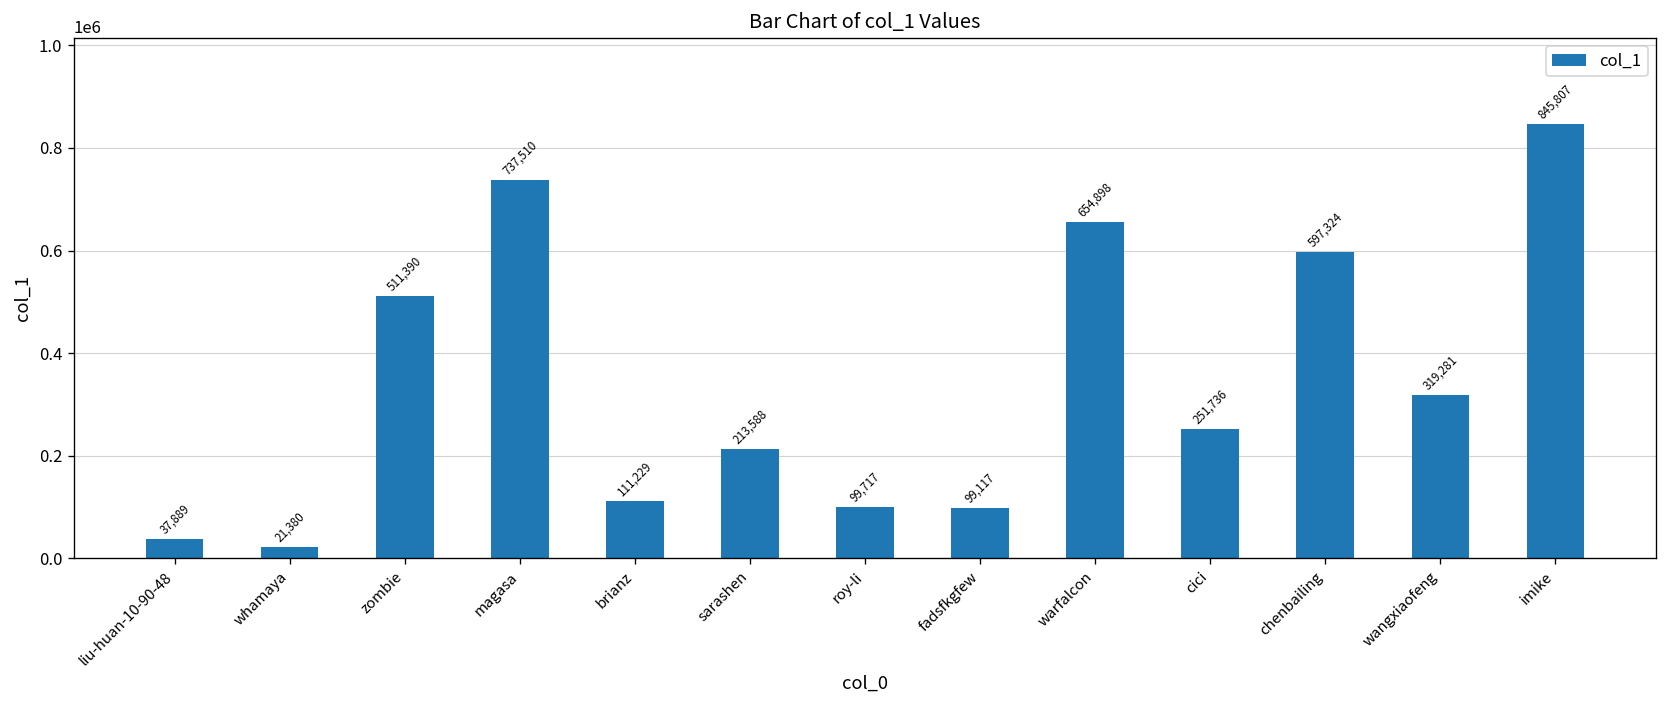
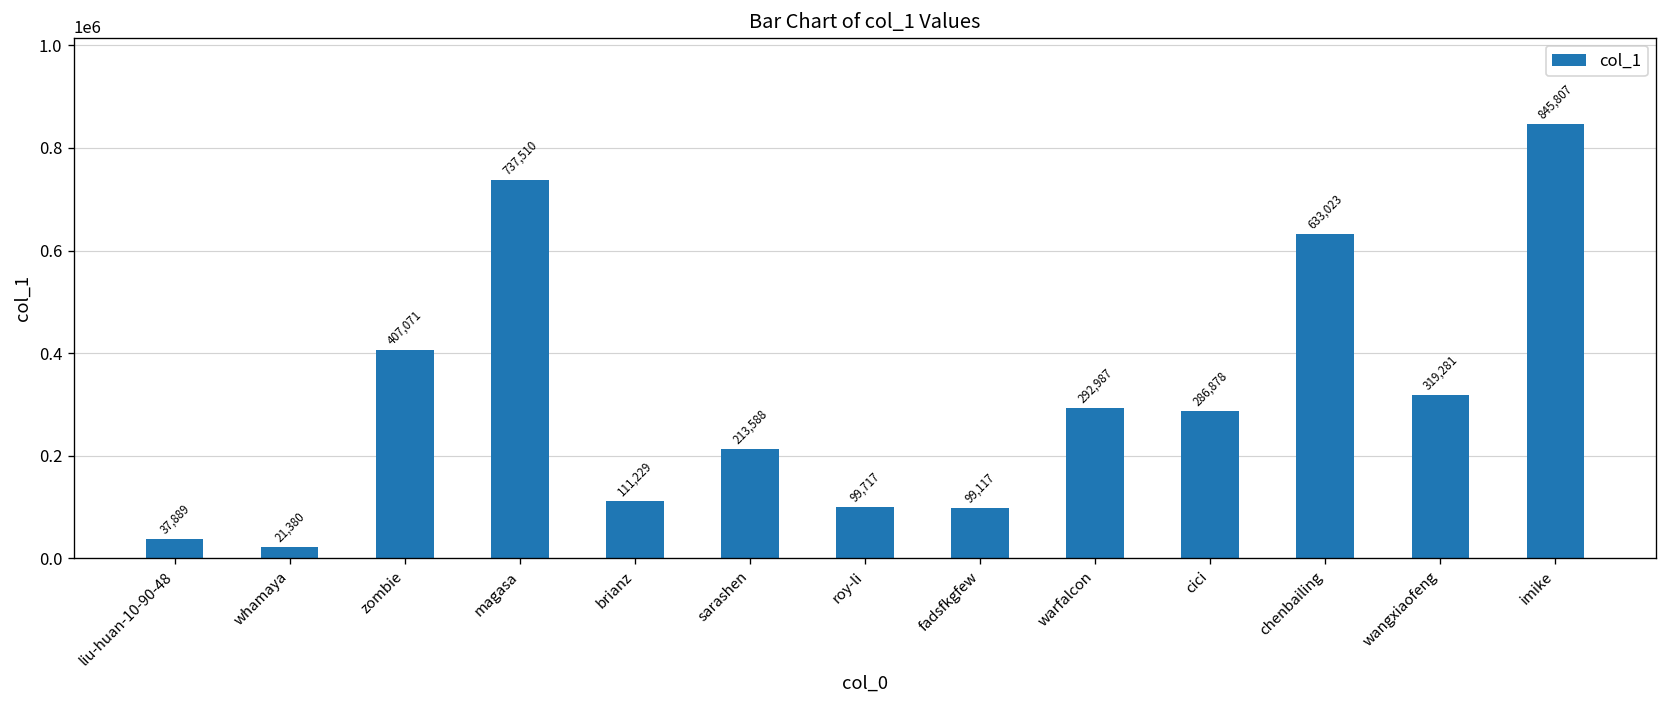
  {
    "liu-huan-10-90-48": "37,889",
    "whamaya": "21,380",
-   "zombie": "511,390",
+   "zombie": "407,071",
    "magasa": "737,510",
    "brianz": "111,229",
    "sarashen": "213,588",
    "roy-li": "99,717",
    "fadsfkgfew": "99,117",
-   "warfalcon": "654,898",
-   "cici": "251,736",
-   "chenbailing": "597,324",
+   "warfalcon": "292,987",
+   "cici": "286,878",
+   "chenbailing": "633,023",
    "wangxiaofeng": "319,281",
    "imike": "845,807"
  }
